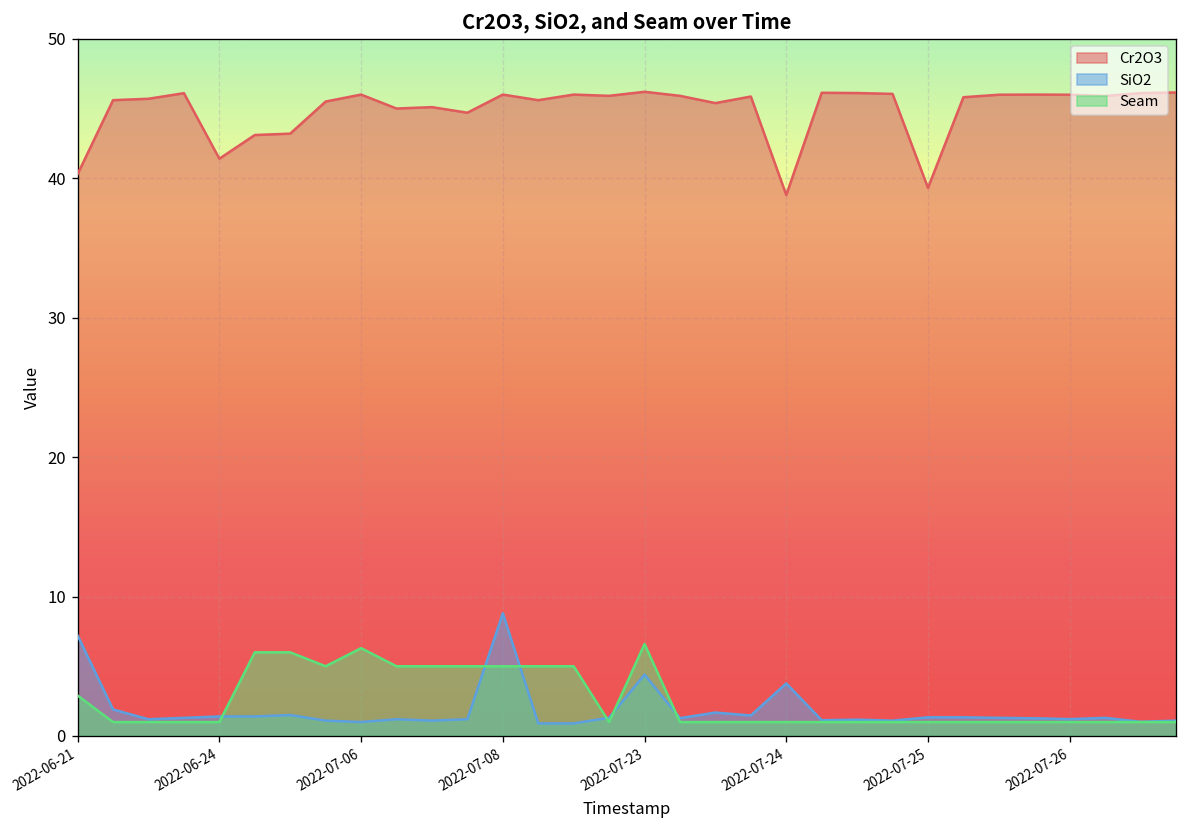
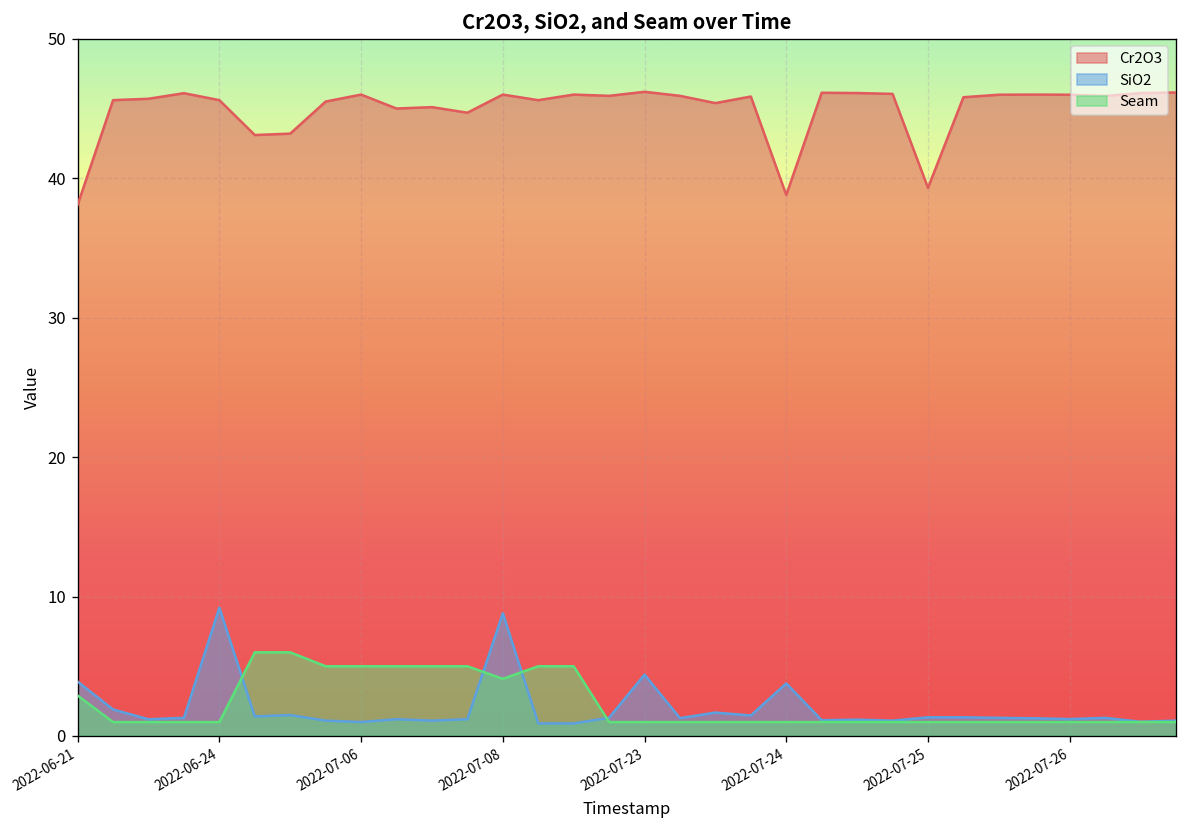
  {
    "Cr2O3": {
-     "2022-06-21": 40.3,
-     "2022-06-24": 41.4,
+     "2022-06-21": 38.1,
+     "2022-06-24": 45.6,
      "2022-07-06": 46.0,
      "2022-07-08": 46.0,
      "2022-07-23": 46.2,
      "2022-07-24": 38.8,
      "2022-07-25": 39.3,
      "2022-07-26": 46.0
    },
    "SiO2": {
-     "2022-06-21": 7.2,
-     "2022-06-24": 1.4,
+     "2022-06-21": 3.9,
+     "2022-06-24": 9.2,
      "2022-07-06": 1.0,
      "2022-07-08": 8.8,
      "2022-07-23": 4.4,
      "2022-07-24": 3.8,
      "2022-07-25": 1.3
    },
    "Seam": {
      "2022-06-21": 2.9,
      "2022-06-24": 1.0,
-     "2022-07-06": 6.3,
-     "2022-07-08": 5.0,
-     "2022-07-23": 6.6,
+     "2022-07-06": 5.0,
+     "2022-07-08": 4.1,
+     "2022-07-23": 1.0,
      "2022-07-24": 1.0,
      "2022-07-25": 1.0
    }
  }
